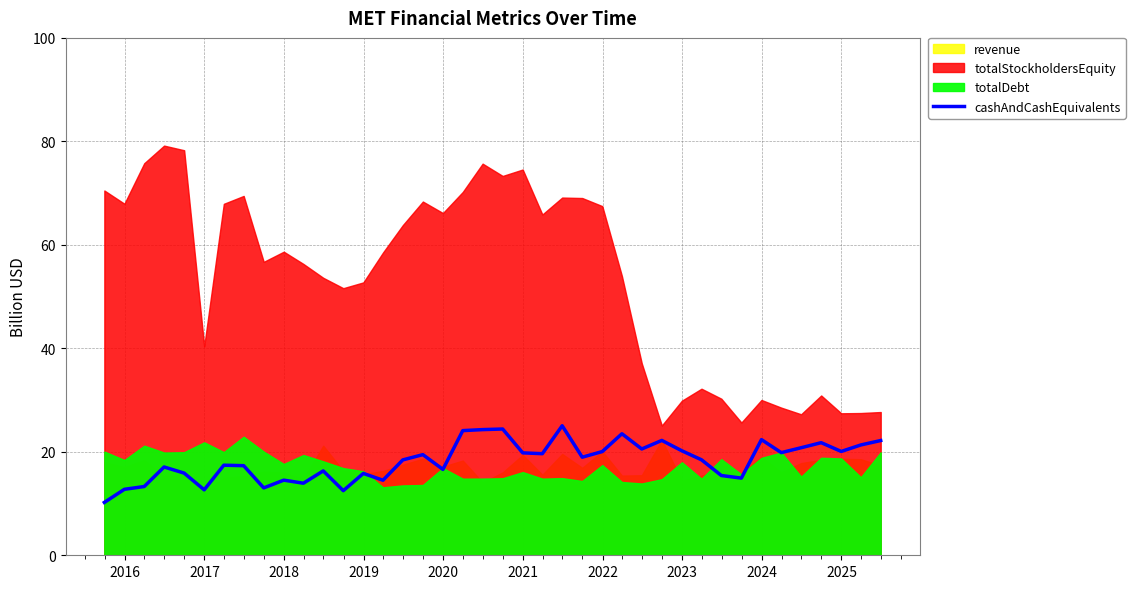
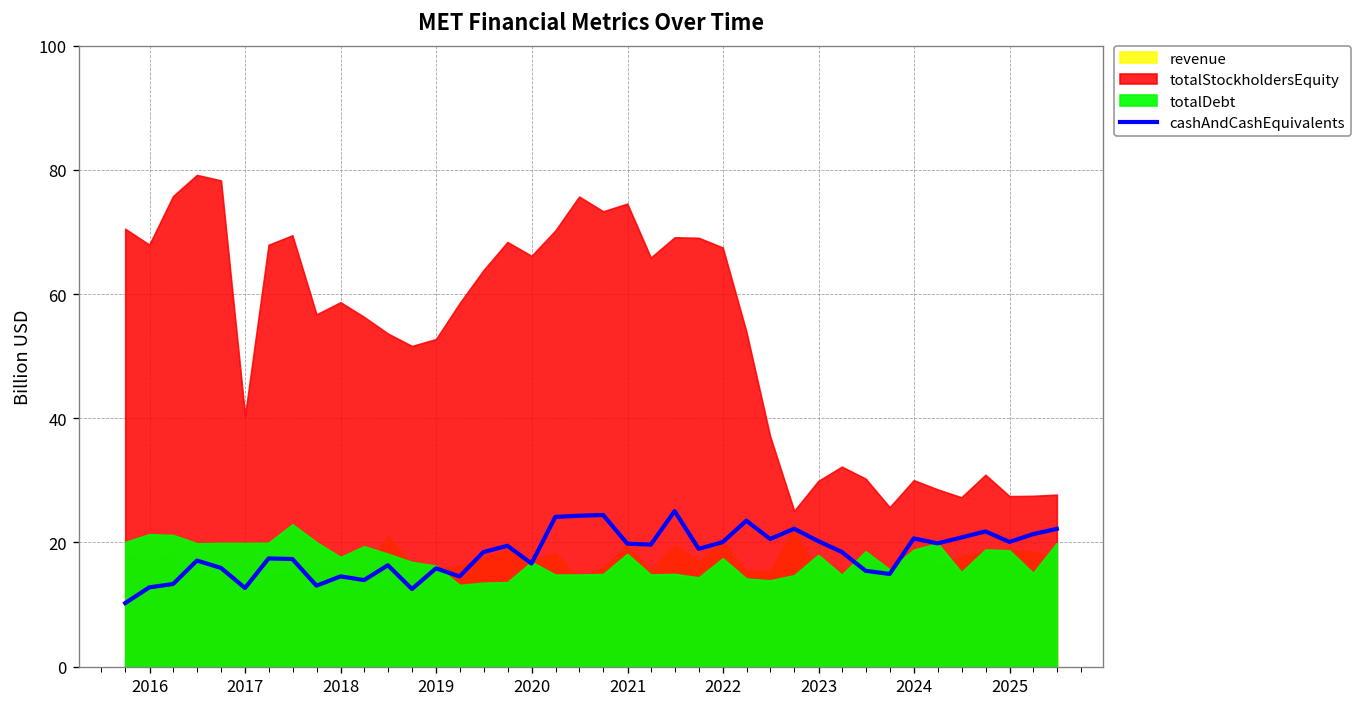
  {
    "cashAndCashEquivalents": {
      "2016": 13,
      "2017": 13,
      "2018": 15,
      "2023": 20,
-     "2024": 22,
+     "2024": 21,
      "2025": 20
    },
    "revenue": {
      "2016": 17,
      "2017": 12,
      "2018": 16,
      "2023": 14
    },
    "totalStockholdersEquity": {
      "2016": 68,
      "2017": 40,
      "2018": 59,
      "2019": 53,
      "2020": 66,
      "2021": 75,
      "2022": 67,
      "2023": 30,
      "2024": 30,
      "2025": 27
    },
    "totalDebt": {
-     "2016": 18,
-     "2017": 22,
+     "2016": 21,
+     "2017": 20,
      "2018": 18,
-     "2021": 16,
+     "2021": 18,
      "2022": 17,
      "2023": 18
    }
  }
